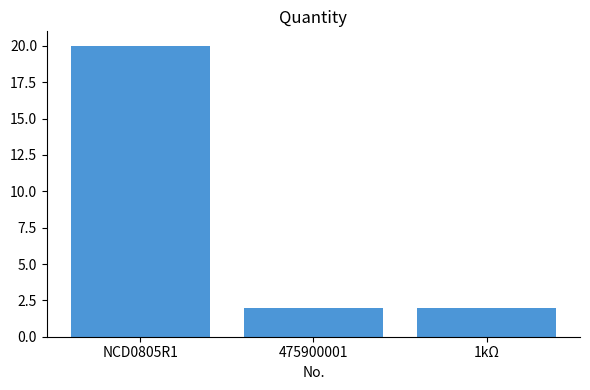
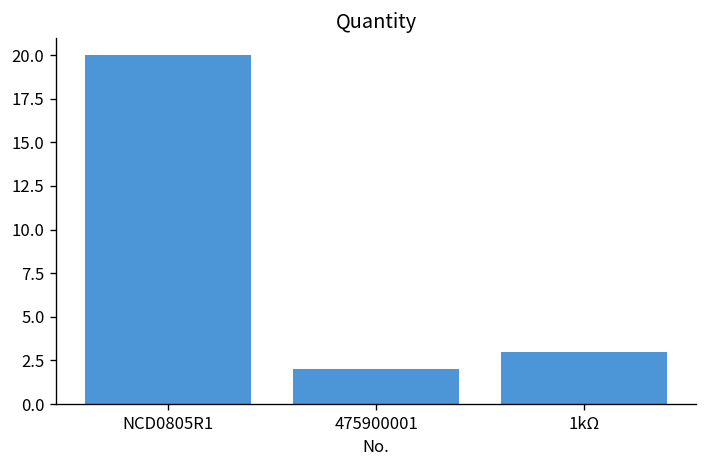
  {
    "NCD0805R1": 20,
    "475900001": 2,
-   "1kΩ": 2
+   "1kΩ": 3
  }
